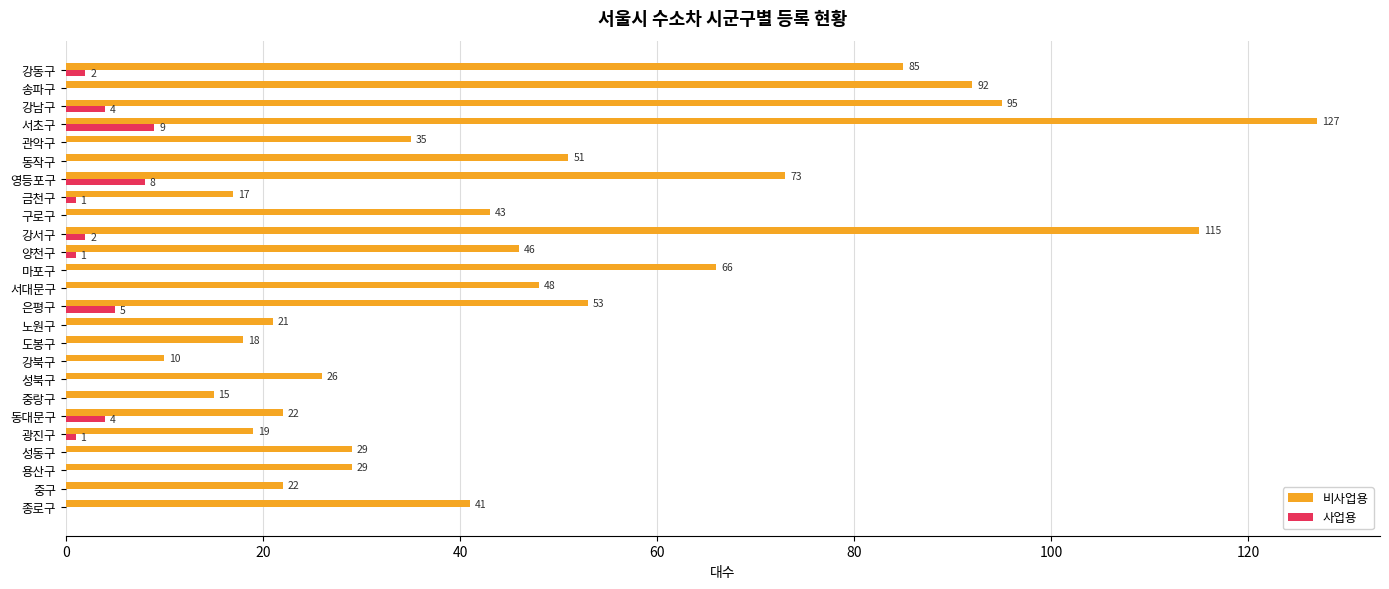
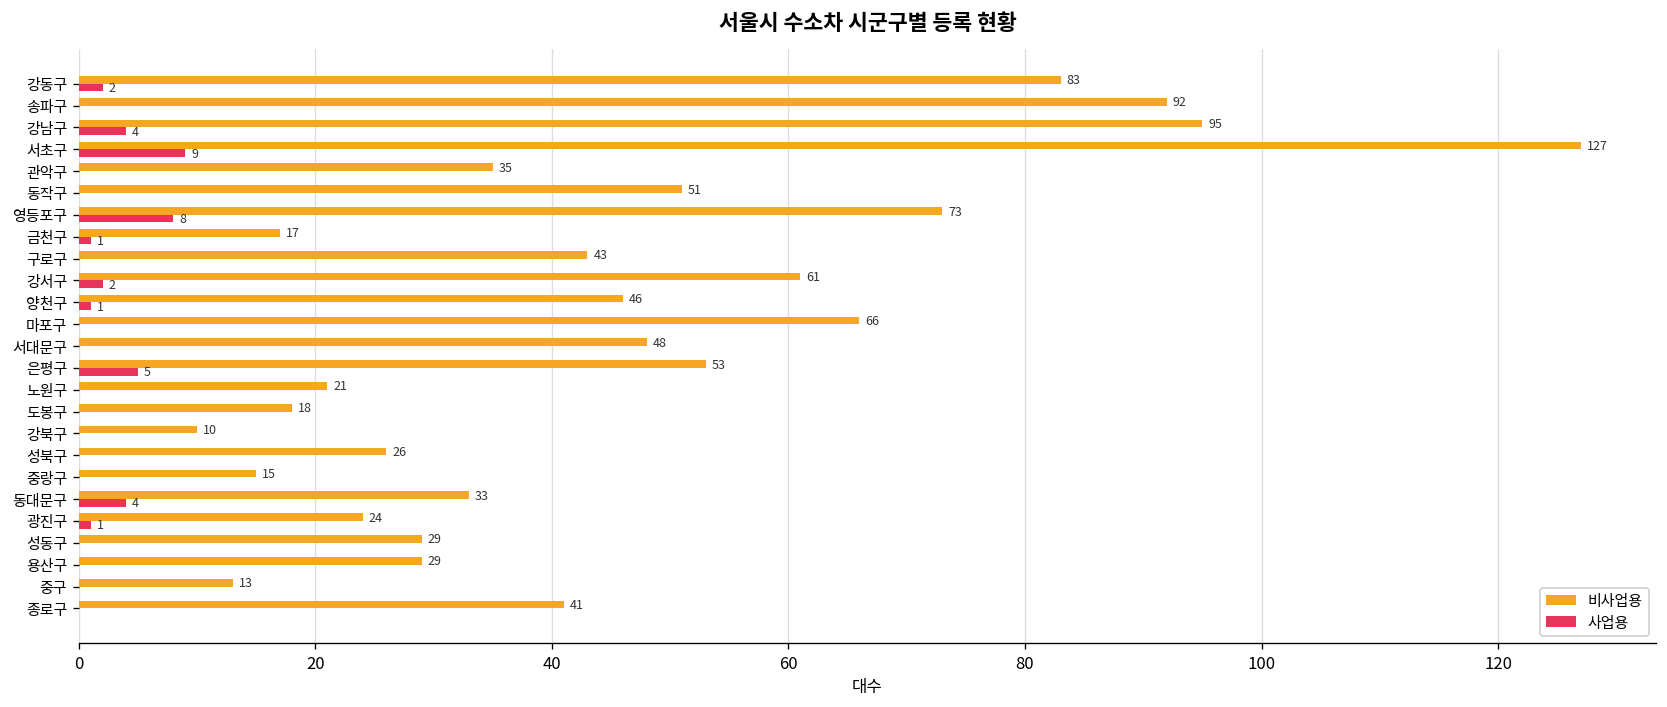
  {
    "비사업용": {
-     "강동구": 85,
+     "강동구": 83,
      "송파구": 92,
      "강남구": 95,
      "서초구": 127,
      "관악구": 35,
      "동작구": 51,
      "영등포구": 73,
      "금천구": 17,
      "구로구": 43,
-     "강서구": 115,
+     "강서구": 61,
      "양천구": 46,
      "마포구": 66,
      "서대문구": 48,
      "은평구": 53,
      "노원구": 21,
      "도봉구": 18,
      "강북구": 10,
      "성북구": 26,
      "중랑구": 15,
-     "동대문구": 22,
-     "광진구": 19,
+     "동대문구": 33,
+     "광진구": 24,
      "성동구": 29,
      "용산구": 29,
-     "중구": 22,
+     "중구": 13,
      "종로구": 41
    },
    "사업용": {
      "강동구": 2,
      "강남구": 4,
      "서초구": 9,
      "영등포구": 8,
      "금천구": 1,
      "강서구": 2,
      "양천구": 1,
      "은평구": 5,
      "동대문구": 4,
      "광진구": 1
    }
  }
